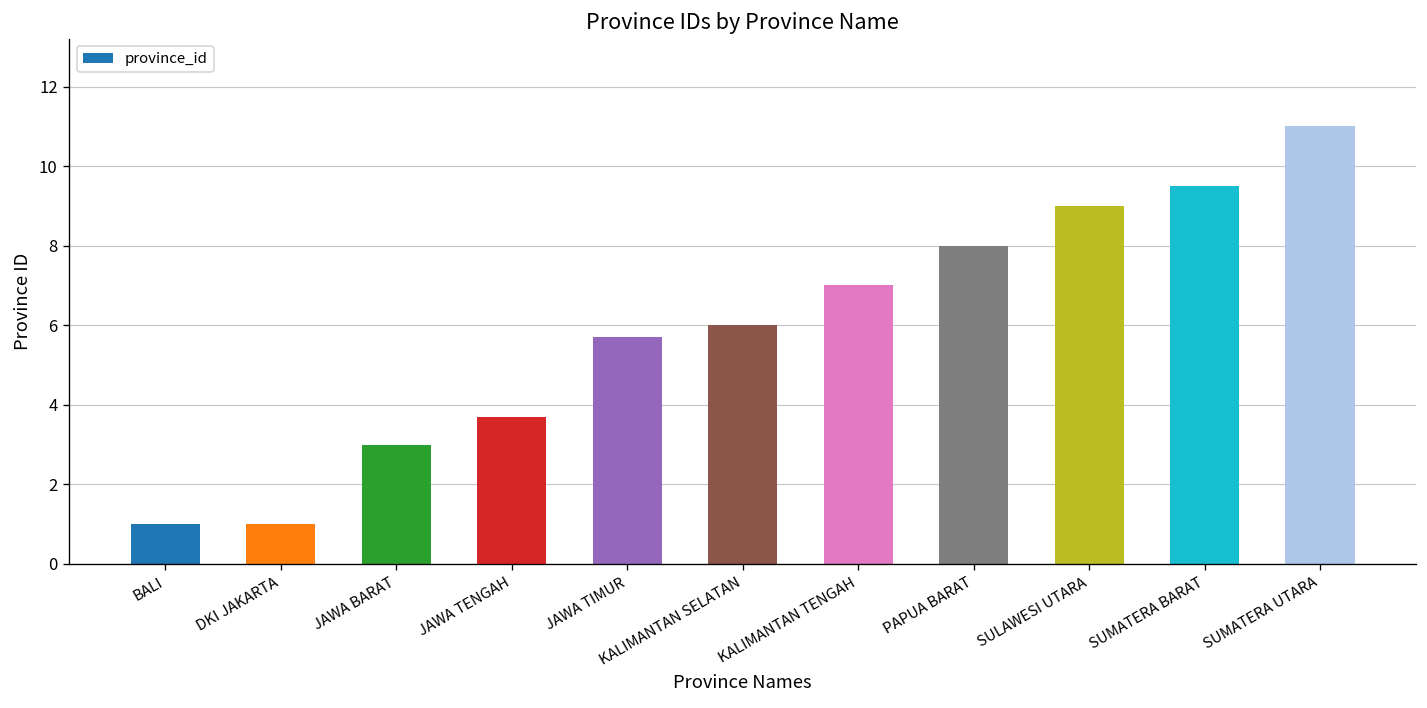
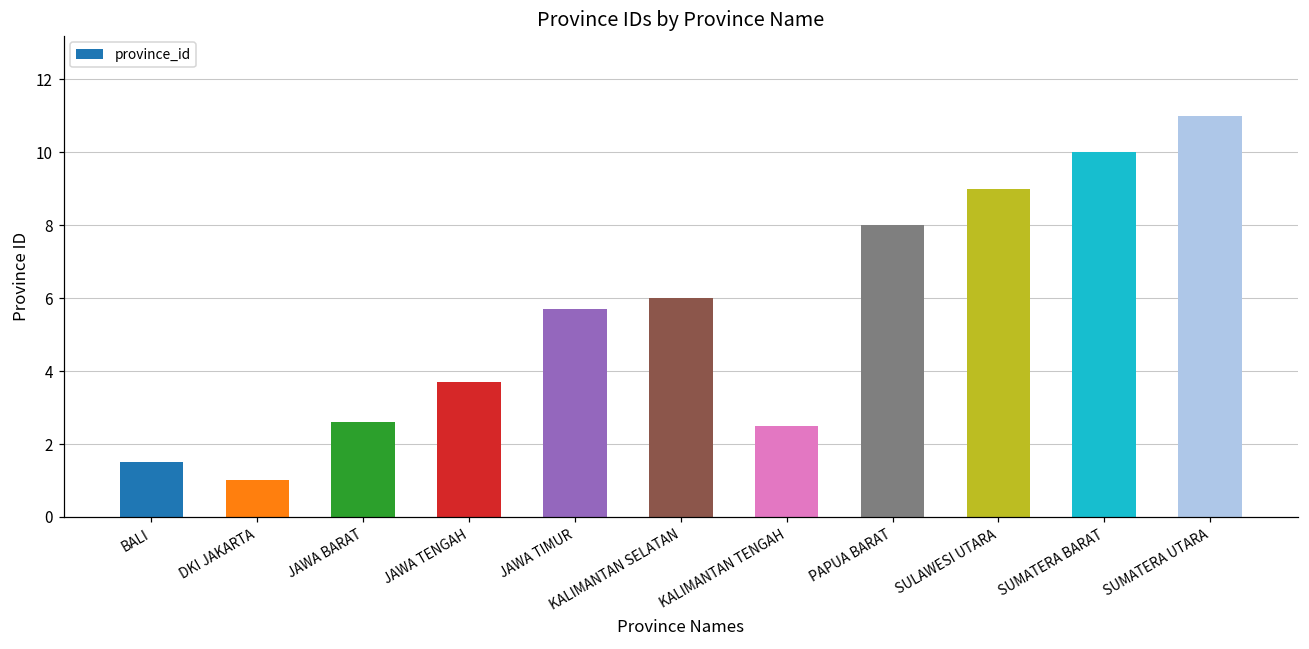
  {
-   "BALI": 1.0,
+   "BALI": 1.5,
    "DKI JAKARTA": 1.0,
-   "JAWA BARAT": 3.0,
+   "JAWA BARAT": 2.6,
    "JAWA TENGAH": 3.7,
    "JAWA TIMUR": 5.7,
    "KALIMANTAN SELATAN": 6.0,
-   "KALIMANTAN TENGAH": 7.0,
+   "KALIMANTAN TENGAH": 2.5,
    "PAPUA BARAT": 8.0,
    "SULAWESI UTARA": 9.0,
-   "SUMATERA BARAT": 9.5,
+   "SUMATERA BARAT": 10.0,
    "SUMATERA UTARA": 11.0
  }
